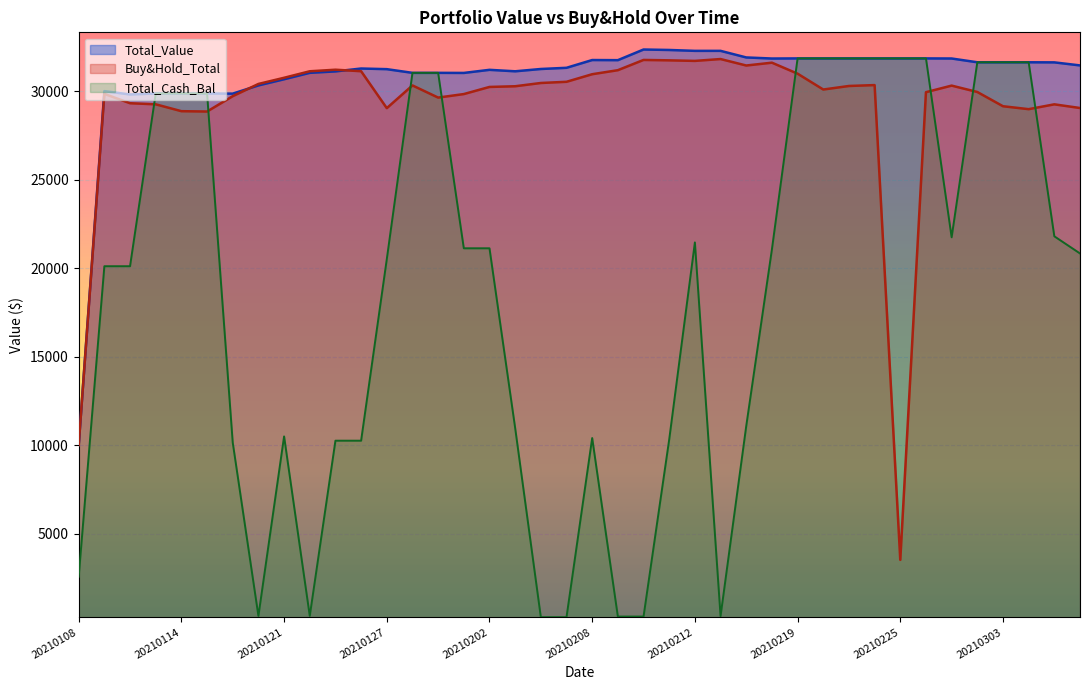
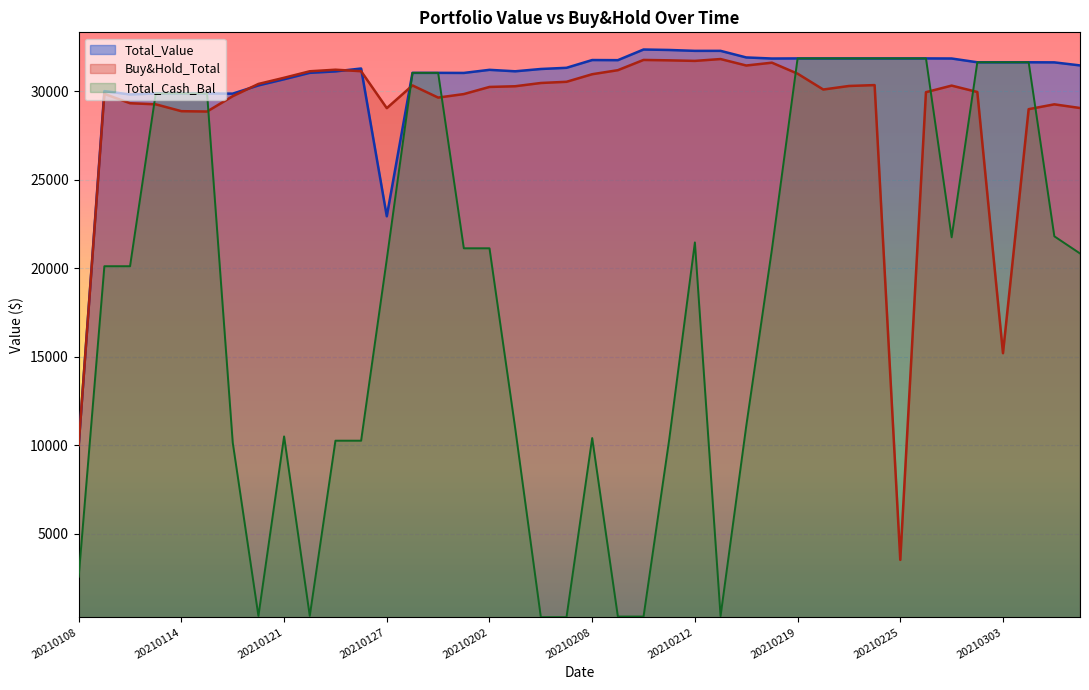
  {
    "Total_Value": {
-     "20210127": 31200,
+     "20210127": 22900,
      "20210202": 31200,
      "20210208": 31700,
      "20210212": 32300
    },
    "Buy&Hold_Total": {
      "20210114": 28900,
      "20210127": 29000,
      "20210202": 30200,
      "20210208": 30900,
      "20210212": 31700,
      "20210219": 31000,
      "20210225": 3500,
-     "20210303": 29100
+     "20210303": 15200
    },
    "Total_Cash_Bal": {
      "20210108": 2600,
      "20210121": 10500,
      "20210127": 20500,
      "20210202": 21100,
      "20210208": 10400,
      "20210212": 21400
    }
  }
